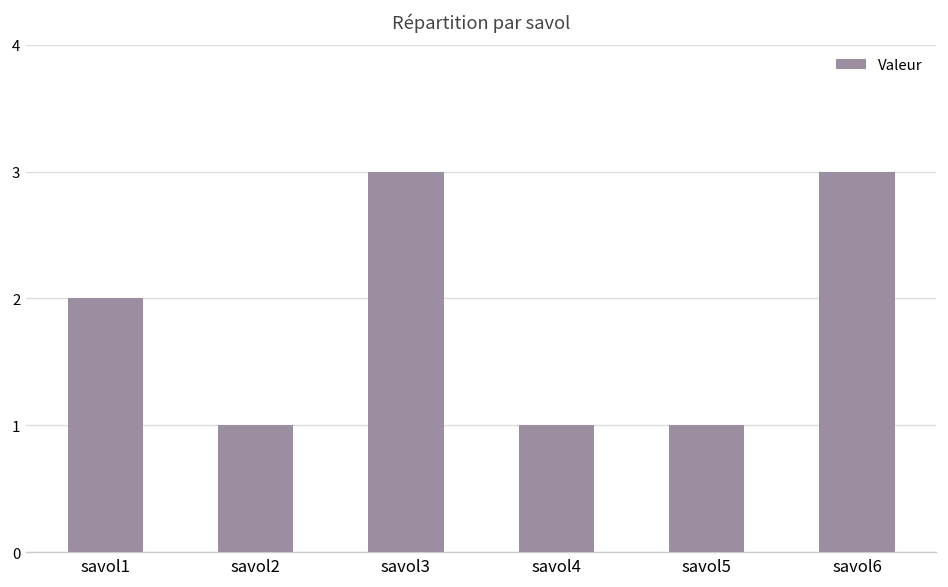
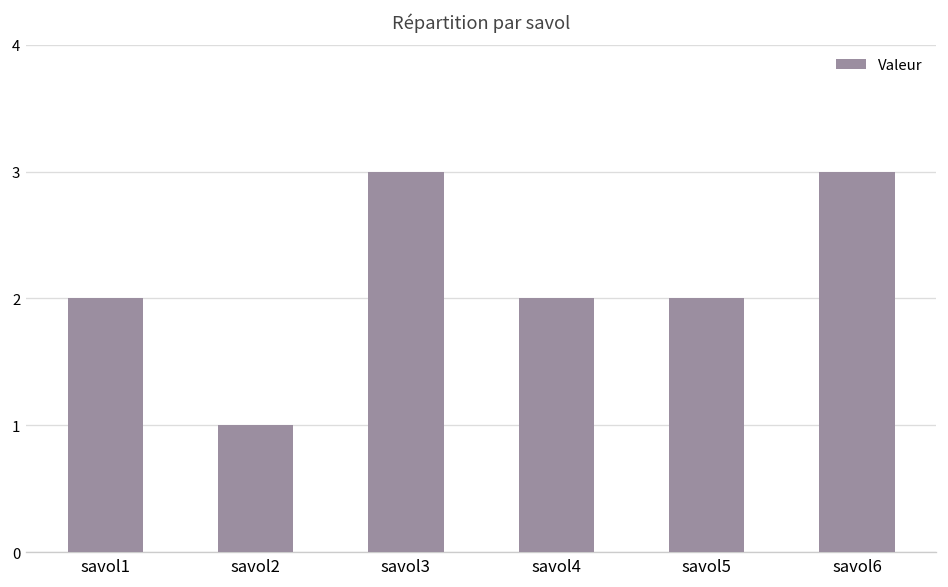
  {
    "savol1": 2,
    "savol2": 1,
    "savol3": 3,
-   "savol4": 1,
-   "savol5": 1,
+   "savol4": 2,
+   "savol5": 2,
    "savol6": 3
  }
